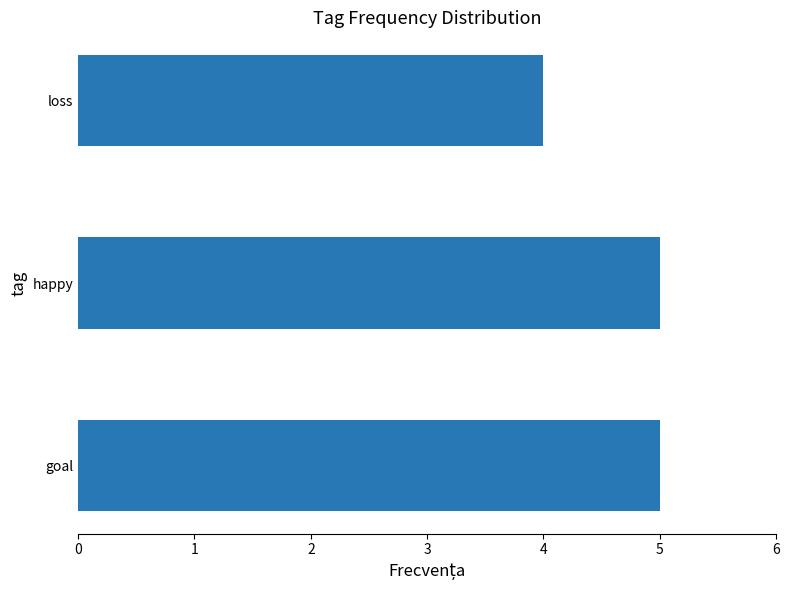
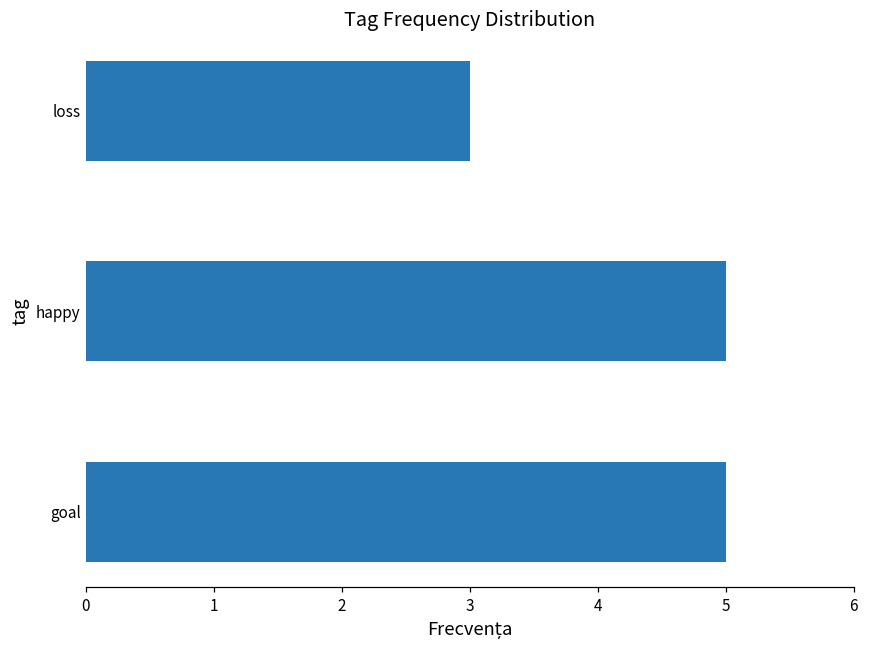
  {
-   "loss": 4,
+   "loss": 3,
    "happy": 5,
    "goal": 5
  }
